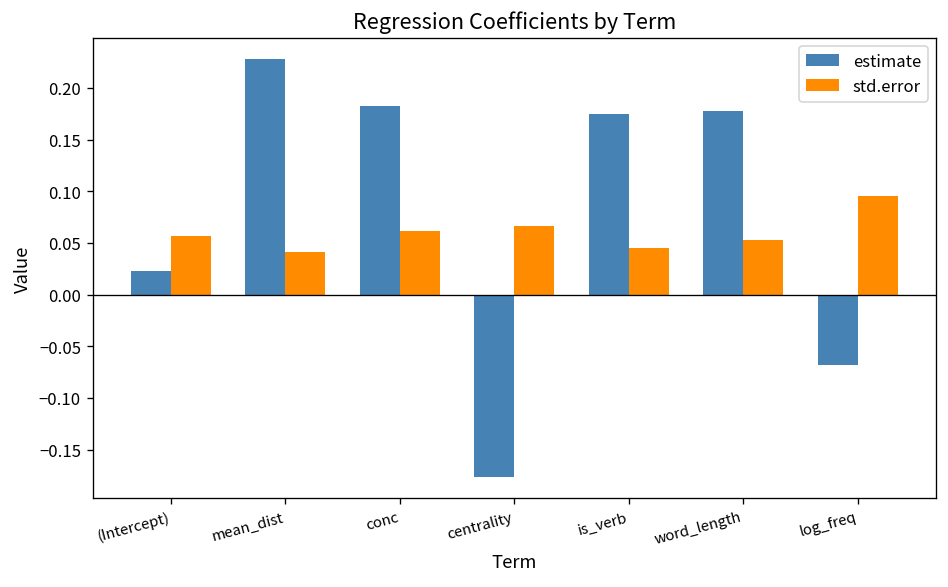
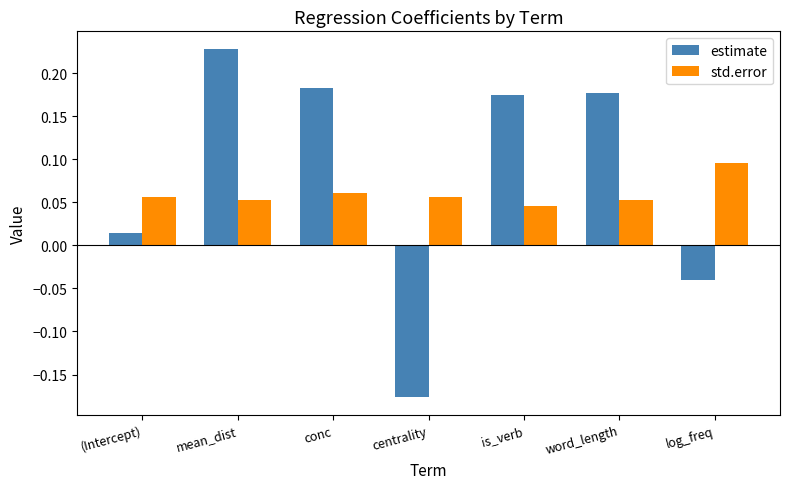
  {
    "estimate": {
-     "(Intercept)": 0.02,
+     "(Intercept)": 0.01,
      "mean_dist": 0.23,
      "conc": 0.18,
      "centrality": -0.18,
      "is_verb": 0.17,
      "word_length": 0.18,
-     "log_freq": -0.07
+     "log_freq": -0.04
    },
    "std.error": {
      "(Intercept)": 0.06,
-     "mean_dist": 0.04,
+     "mean_dist": 0.05,
      "conc": 0.06,
-     "centrality": 0.07,
+     "centrality": 0.06,
      "is_verb": 0.05,
      "word_length": 0.05,
      "log_freq": 0.10
    }
  }
